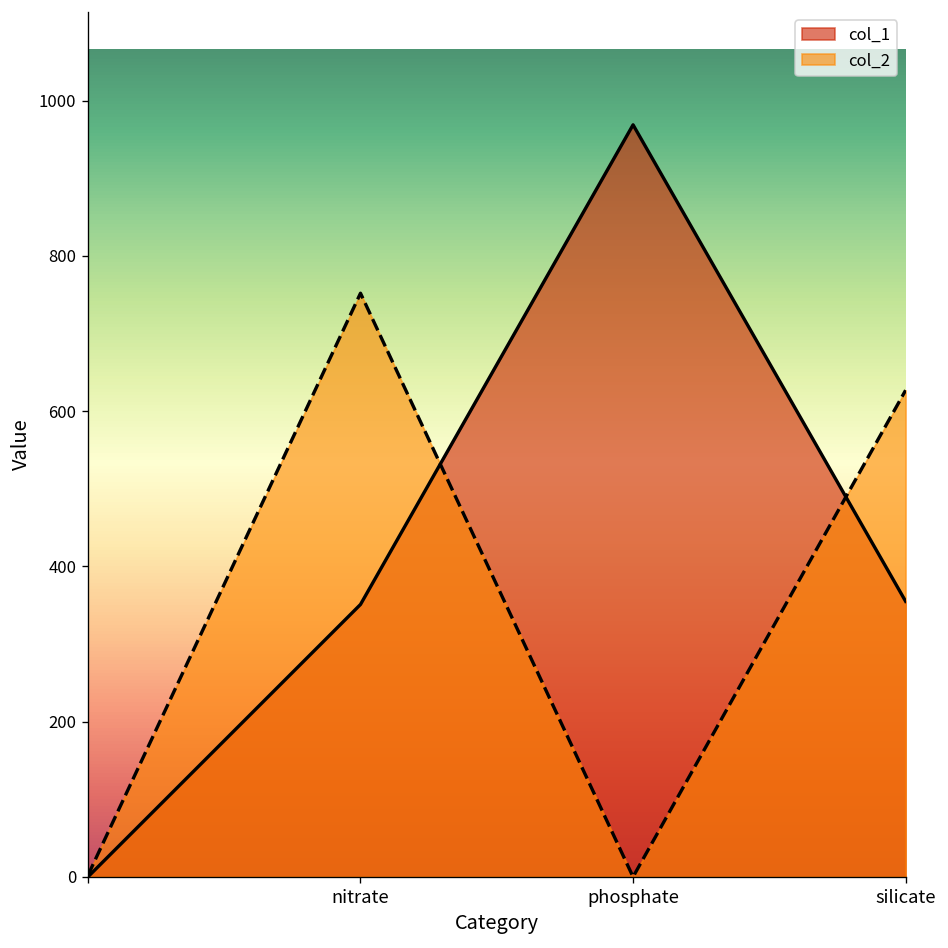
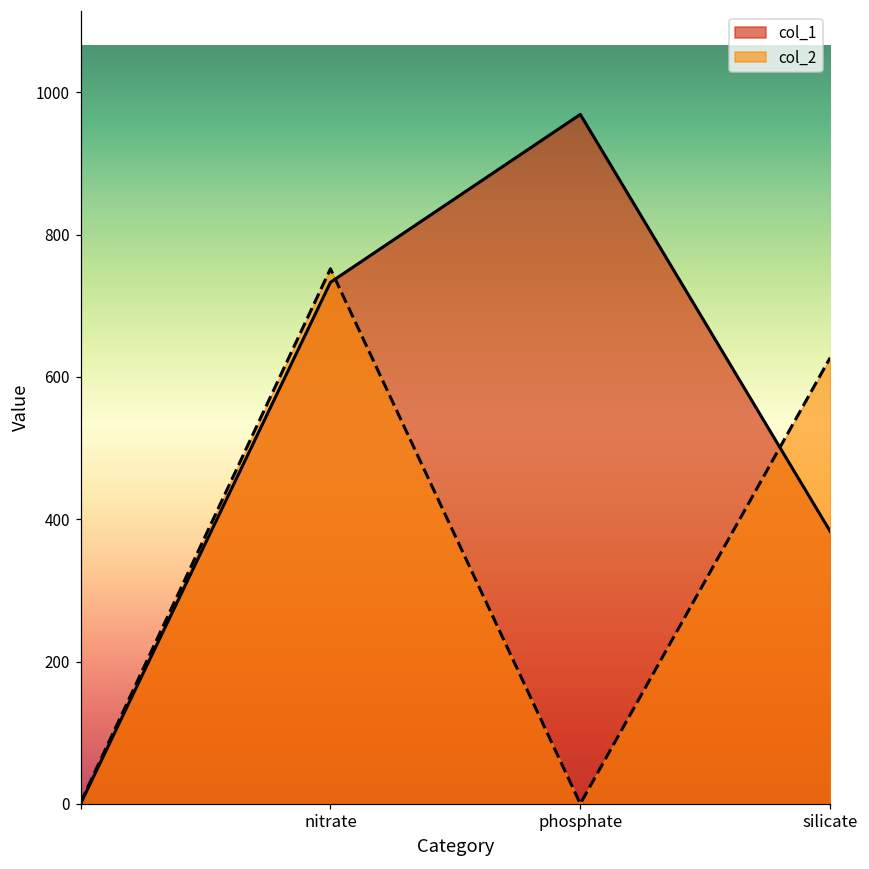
  {
    "col_1": {
-     "nitrate": 350,
+     "nitrate": 730,
      "phosphate": 970,
-     "silicate": 360
+     "silicate": 380
    },
    "col_2": {
      "nitrate": 750,
      "phosphate": 0,
      "silicate": 630
    }
  }
